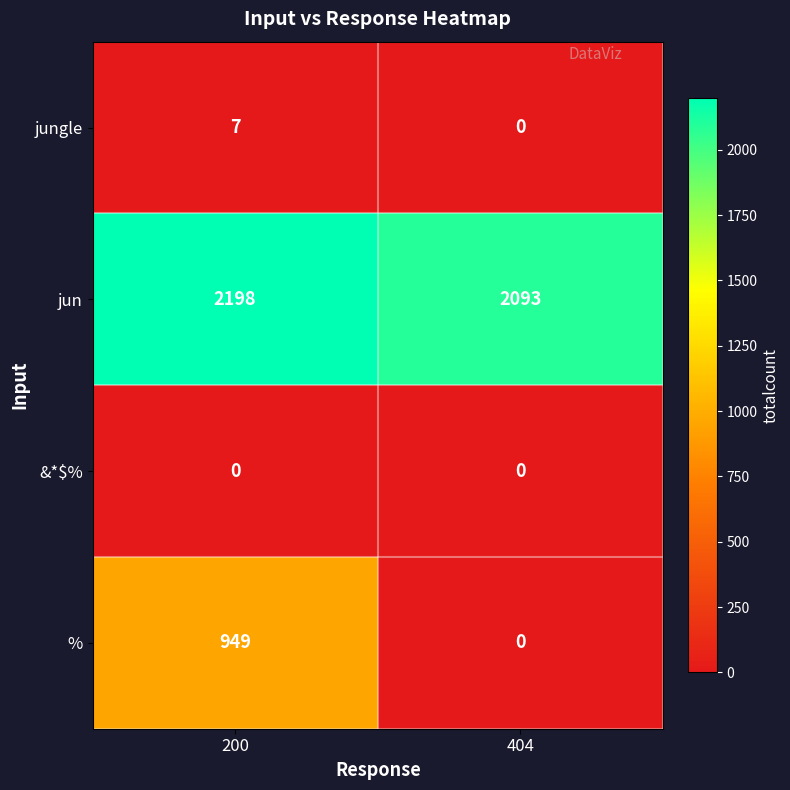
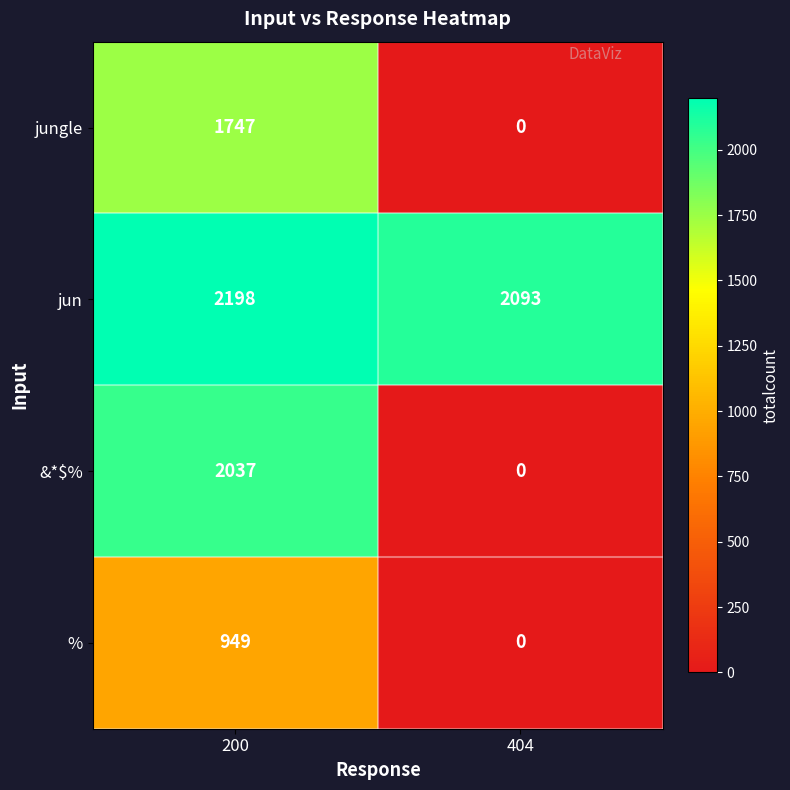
  {
    "jungle": {
-     "200": 7,
+     "200": 1747,
      "404": 0
    },
    "jun": {
      "200": 2198,
      "404": 2093
    },
    "&*$%": {
-     "200": 0,
+     "200": 2037,
      "404": 0
    },
    "%": {
      "200": 949,
      "404": 0
    }
  }
